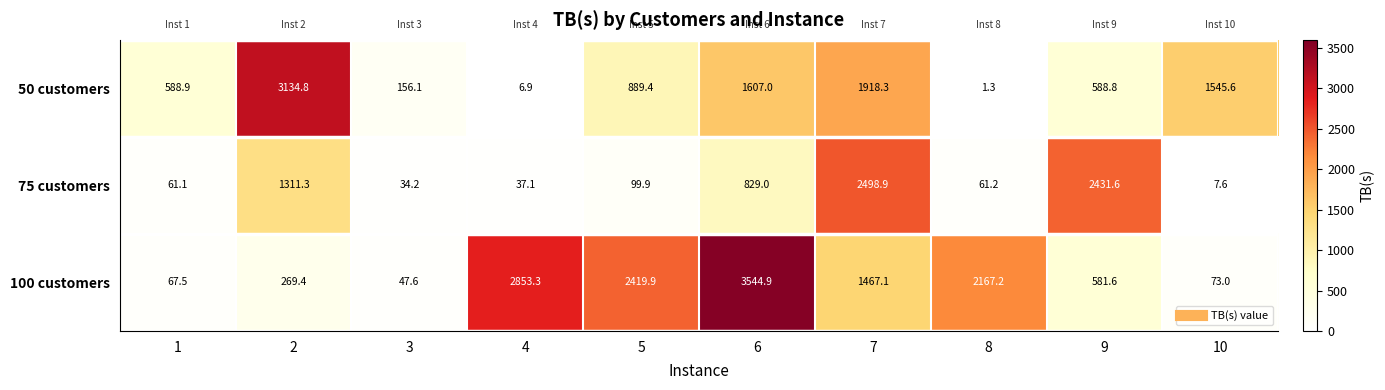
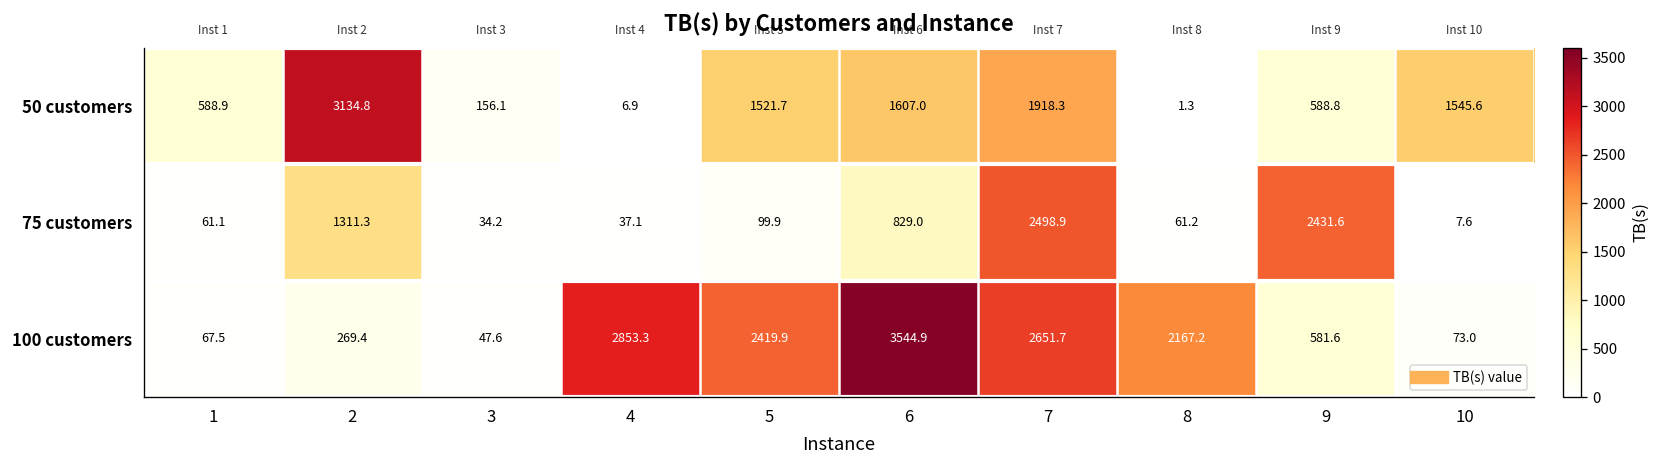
  {
    "50 customers": {
      "1": 588.9,
      "2": 3134.8,
      "3": 156.1,
      "4": 6.9,
-     "5": 889.4,
+     "5": 1521.7,
      "6": 1607.0,
      "7": 1918.3,
      "8": 1.3,
      "9": 588.8,
      "10": 1545.6
    },
    "75 customers": {
      "1": 61.1,
      "2": 1311.3,
      "3": 34.2,
      "4": 37.1,
      "5": 99.9,
      "6": 829.0,
      "7": 2498.9,
      "8": 61.2,
      "9": 2431.6,
      "10": 7.6
    },
    "100 customers": {
      "1": 67.5,
      "2": 269.4,
      "3": 47.6,
      "4": 2853.3,
      "5": 2419.9,
      "6": 3544.9,
-     "7": 1467.1,
+     "7": 2651.7,
      "8": 2167.2,
      "9": 581.6,
      "10": 73.0
    }
  }
